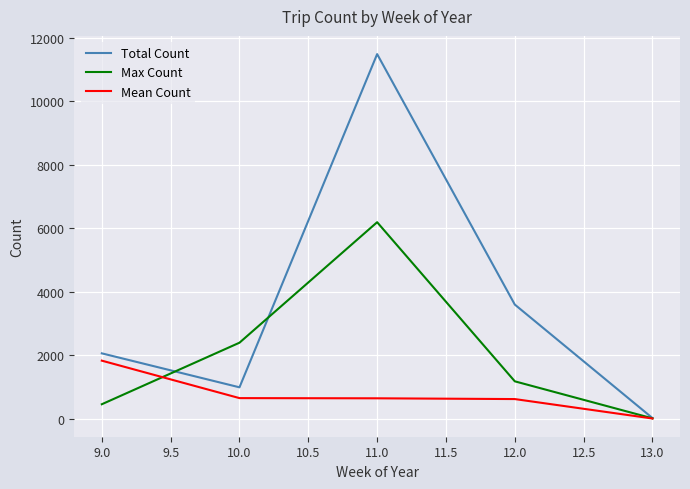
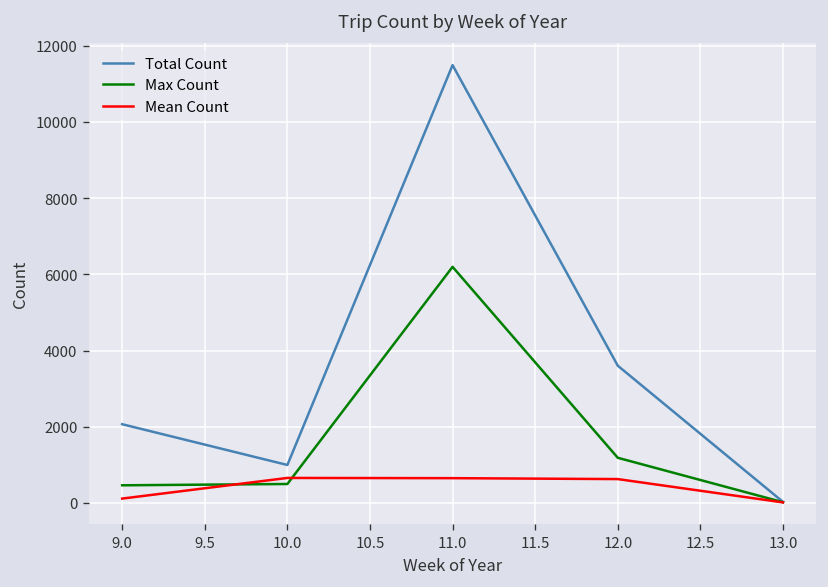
  {
    "Total Count": {
      "9.0": 2100,
      "10.0": 1000,
      "11.0": 11500,
      "12.0": 3600
    },
    "Max Count": {
      "9.0": 500,
-     "10.0": 2400,
+     "10.0": 500,
      "11.0": 6200,
      "12.0": 1200
    },
    "Mean Count": {
-     "9.0": 1800,
+     "9.0": 100,
      "10.0": 700,
      "11.0": 700,
      "12.0": 600
    }
  }
